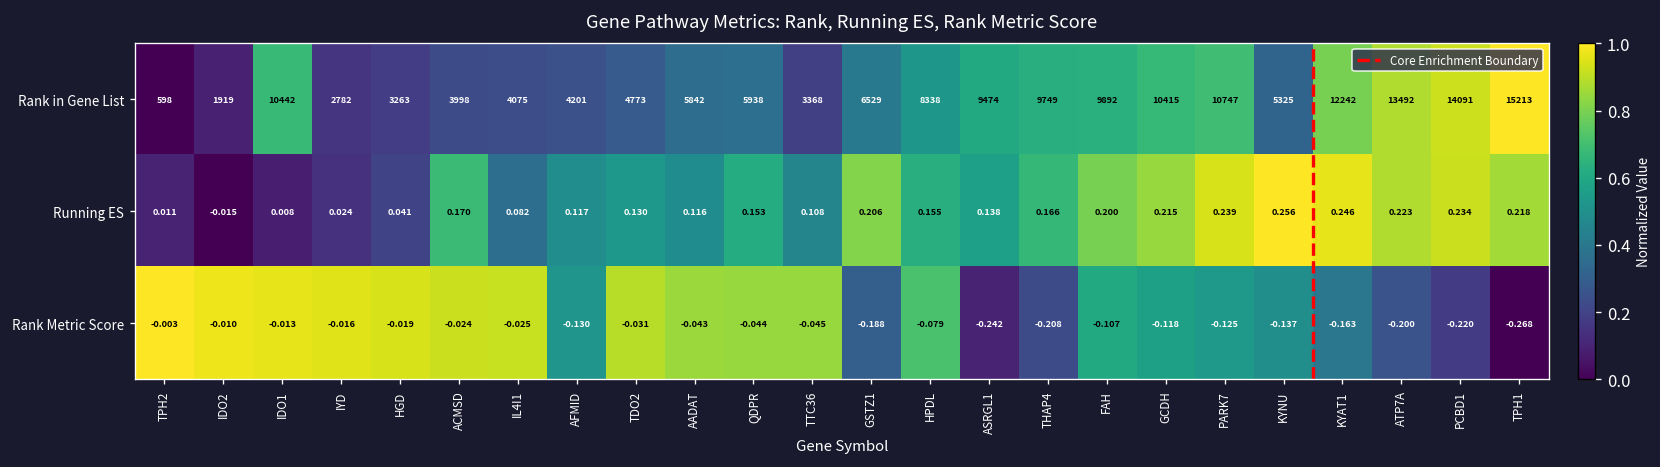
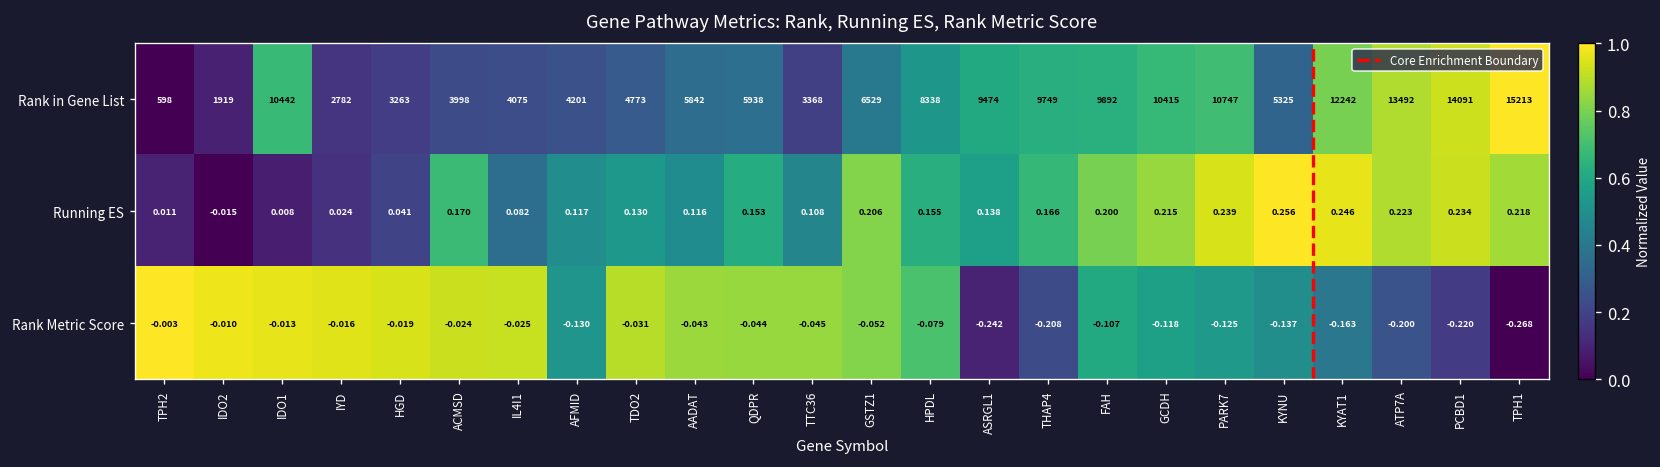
  {
    "Rank in Gene List": {
      "TPH2": 598,
      "IDO2": 1919,
      "IDO1": 10442,
      "IYD": 2782,
      "HGD": 3263,
      "ACMSD": 3998,
      "IL4I1": 4075,
      "AFMID": 4201,
      "TDO2": 4773,
      "AADAT": 5842,
      "QDPR": 5938,
      "TTC36": 3368,
      "GSTZ1": 6529,
      "HPDL": 8338,
      "ASRGL1": 9474,
      "THAP4": 9749,
      "FAH": 9892,
      "GCDH": 10415,
      "PARK7": 10747,
      "KYNU": 5325,
      "KYAT1": 12242,
      "ATP7A": 13492,
      "PCBD1": 14091,
      "TPH1": 15213
    },
    "Running ES": {
      "TPH2": 0.011,
      "IDO2": -0.015,
      "IDO1": 0.008,
      "IYD": 0.024,
      "HGD": 0.041,
      "ACMSD": 0.170,
      "IL4I1": 0.082,
      "AFMID": 0.117,
      "TDO2": 0.130,
      "AADAT": 0.116,
      "QDPR": 0.153,
      "TTC36": 0.108,
      "GSTZ1": 0.206,
      "HPDL": 0.155,
      "ASRGL1": 0.138,
      "THAP4": 0.166,
      "FAH": 0.200,
      "GCDH": 0.215,
      "PARK7": 0.239,
      "KYNU": 0.256,
      "KYAT1": 0.246,
      "ATP7A": 0.223,
      "PCBD1": 0.234,
      "TPH1": 0.218
    },
    "Rank Metric Score": {
      "TPH2": -0.003,
      "IDO2": -0.010,
      "IDO1": -0.013,
      "IYD": -0.016,
      "HGD": -0.019,
      "ACMSD": -0.024,
      "IL4I1": -0.025,
      "AFMID": -0.130,
      "TDO2": -0.031,
      "AADAT": -0.043,
      "QDPR": -0.044,
      "TTC36": -0.045,
-     "GSTZ1": -0.188,
+     "GSTZ1": -0.052,
      "HPDL": -0.079,
      "ASRGL1": -0.242,
      "THAP4": -0.208,
      "FAH": -0.107,
      "GCDH": -0.118,
      "PARK7": -0.125,
      "KYNU": -0.137,
      "KYAT1": -0.163,
      "ATP7A": -0.200,
      "PCBD1": -0.220,
      "TPH1": -0.268
    }
  }
